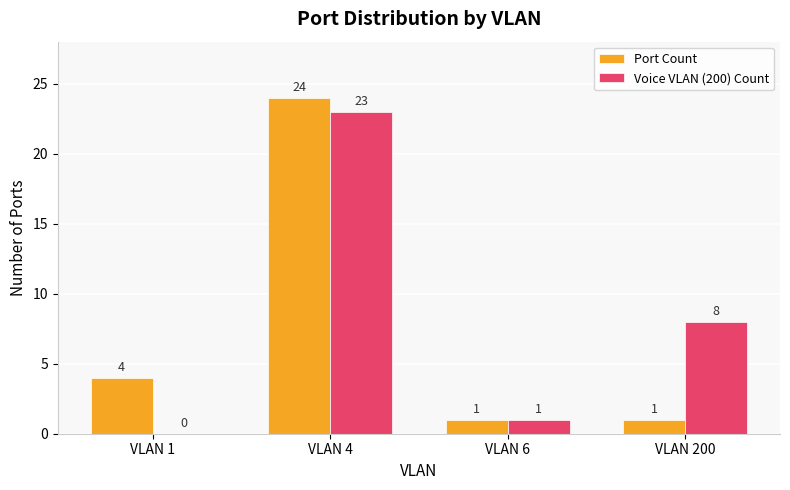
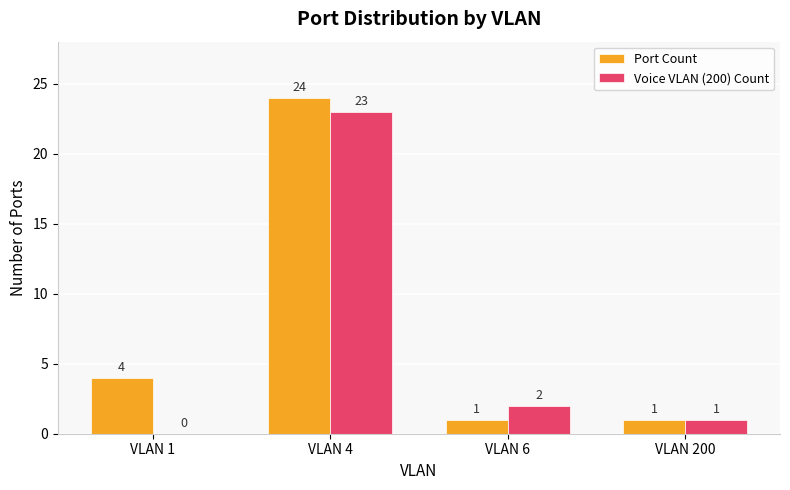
  {
    "Port Count": {
      "VLAN 1": 4,
      "VLAN 4": 24,
      "VLAN 6": 1,
      "VLAN 200": 1
    },
    "Voice VLAN (200) Count": {
      "VLAN 1": 0,
      "VLAN 4": 23,
-     "VLAN 6": 1,
-     "VLAN 200": 8
+     "VLAN 6": 2,
+     "VLAN 200": 1
    }
  }
